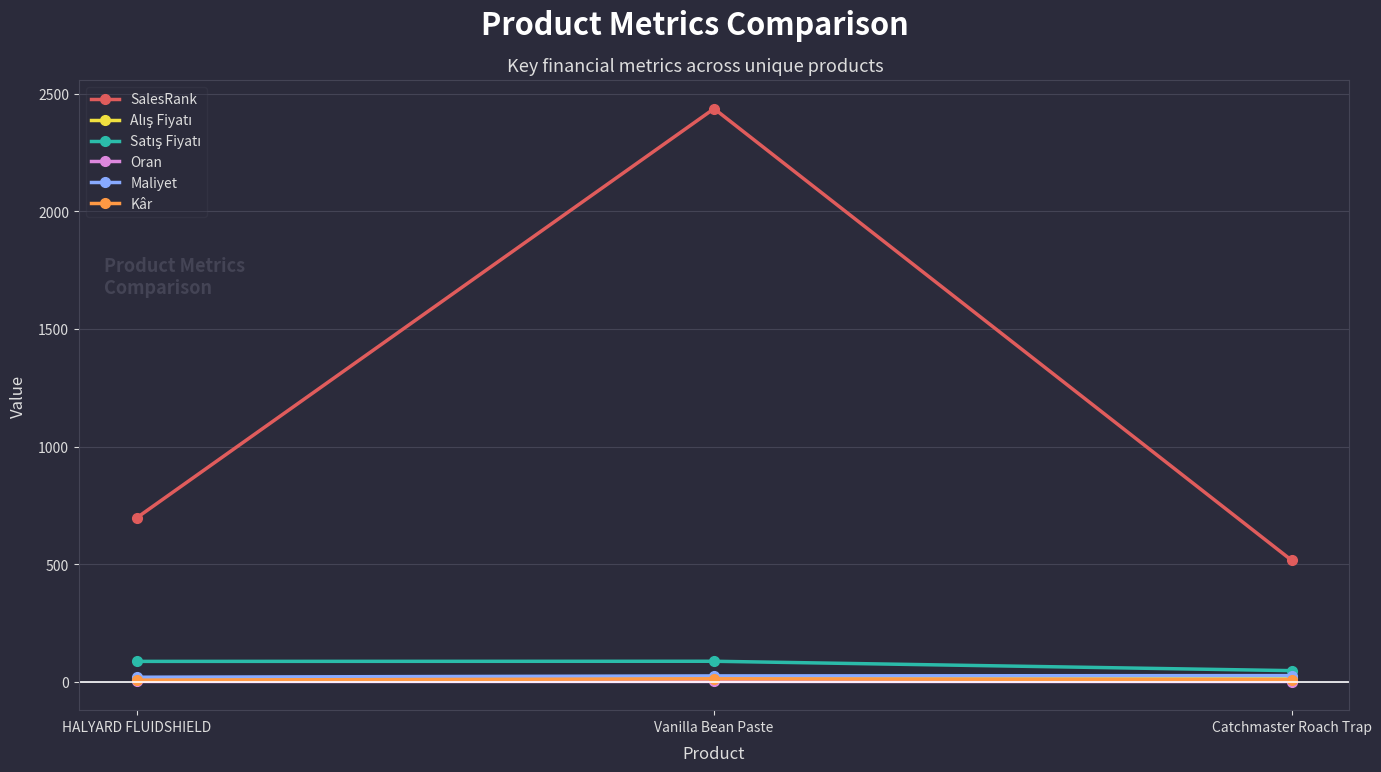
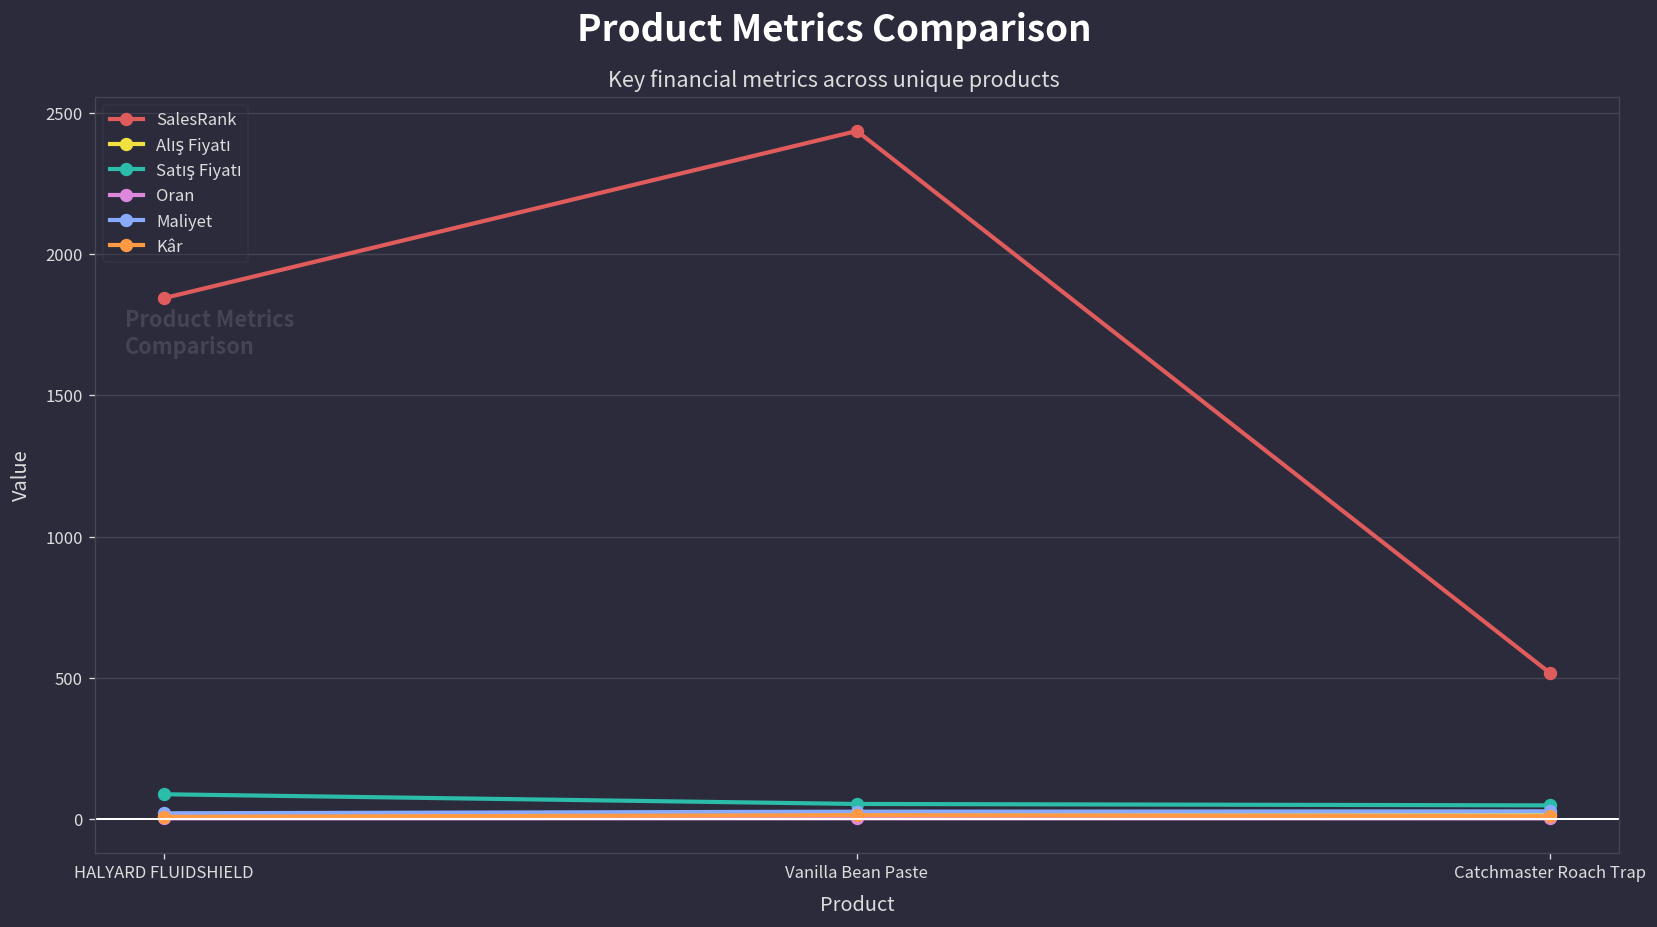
  {
    "SalesRank": {
-     "HALYARD FLUIDSHIELD": 700,
+     "HALYARD FLUIDSHIELD": 1840,
      "Vanilla Bean Paste": 2440,
      "Catchmaster Roach Trap": 520
    },
    "Satış Fiyatı": {
      "HALYARD FLUIDSHIELD": 90,
-     "Vanilla Bean Paste": 90,
+     "Vanilla Bean Paste": 50,
      "Catchmaster Roach Trap": 50
    },
    "Oran": {
      "Vanilla Bean Paste": 0
    },
    "Maliyet": {
      "Catchmaster Roach Trap": 30
    }
  }
